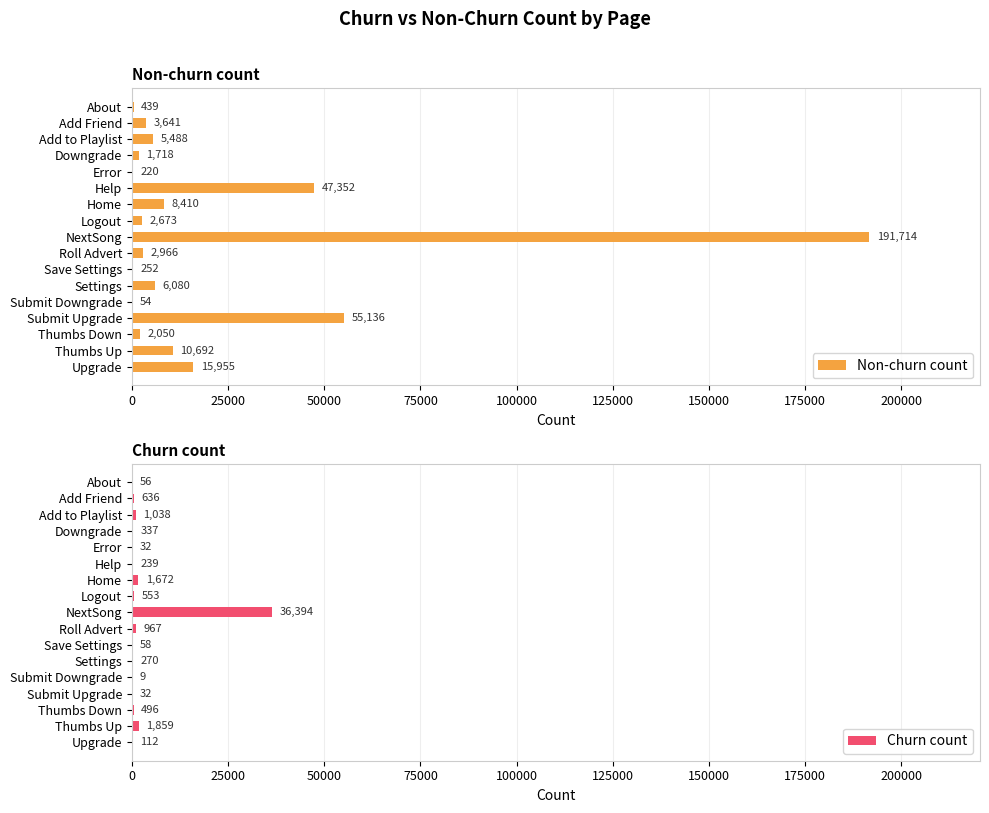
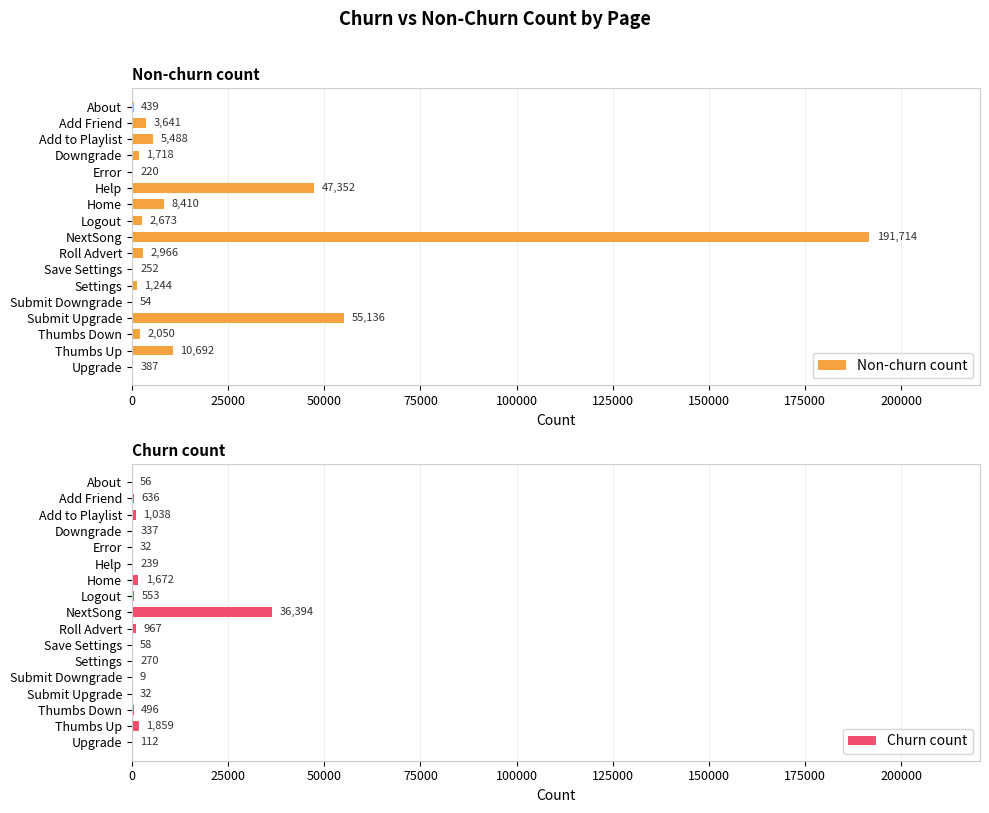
  {
    "Non-churn count": {
      "About": "439",
      "Add Friend": "3,641",
      "Add to Playlist": "5,488",
      "Downgrade": "1,718",
      "Error": "220",
      "Help": "47,352",
      "Home": "8,410",
      "Logout": "2,673",
      "NextSong": "191,714",
      "Roll Advert": "2,966",
      "Save Settings": "252",
-     "Settings": "6,080",
+     "Settings": "1,244",
      "Submit Downgrade": "54",
      "Submit Upgrade": "55,136",
      "Thumbs Down": "2,050",
      "Thumbs Up": "10,692",
-     "Upgrade": "15,955"
+     "Upgrade": "387"
    },
    "Churn count": {
      "About": "56",
      "Add Friend": "636",
      "Add to Playlist": "1,038",
      "Downgrade": "337",
      "Error": "32",
      "Help": "239",
      "Home": "1,672",
      "Logout": "553",
      "NextSong": "36,394",
      "Roll Advert": "967",
      "Save Settings": "58",
      "Settings": "270",
      "Submit Downgrade": "9",
      "Submit Upgrade": "32",
      "Thumbs Down": "496",
      "Thumbs Up": "1,859",
      "Upgrade": "112"
    }
  }
